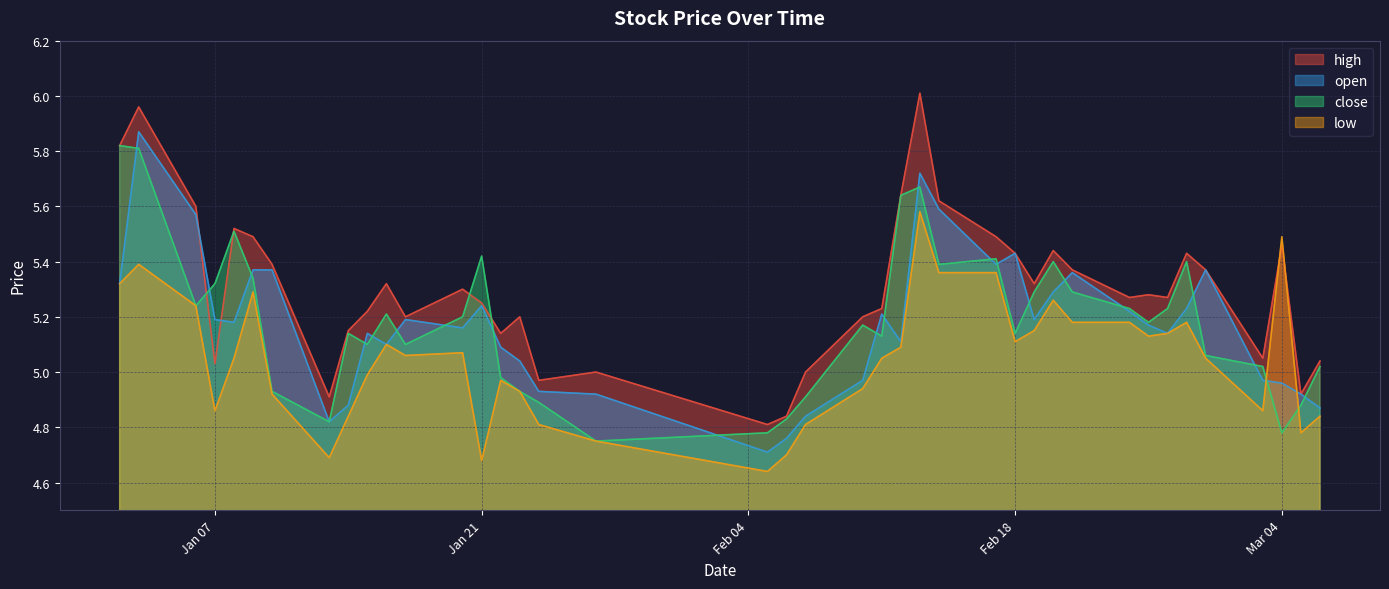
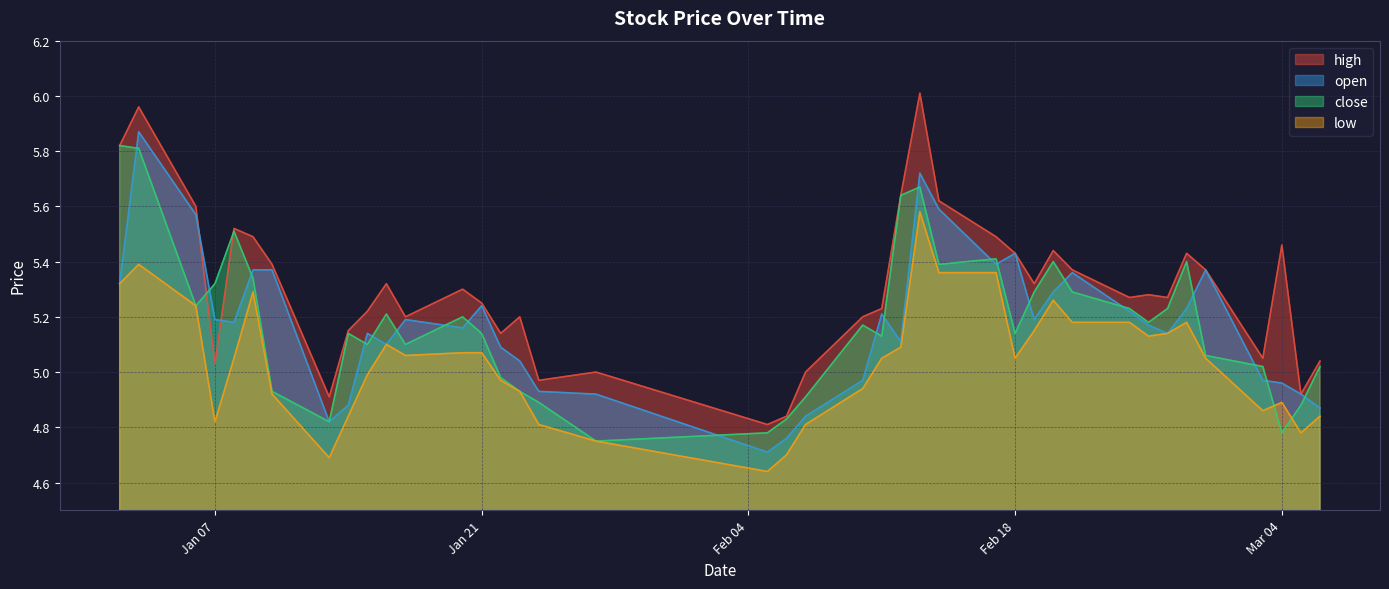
  {
    "high": {
      "Jan 07": 5.03,
      "Jan 21": 5.25,
      "Mar 04": 5.46
    },
    "open": {
      "Jan 07": 5.19,
      "Jan 21": 5.24,
      "Mar 04": 4.96
    },
    "close": {
      "Jan 07": 5.32,
-     "Jan 21": 5.42,
+     "Jan 21": 5.14,
      "Feb 18": 5.14,
      "Mar 04": 4.78
    },
    "low": {
-     "Jan 07": 4.86,
-     "Jan 21": 4.68,
-     "Feb 18": 5.11,
-     "Mar 04": 5.49
+     "Jan 07": 4.82,
+     "Jan 21": 5.07,
+     "Feb 18": 5.05,
+     "Mar 04": 4.89
    }
  }
